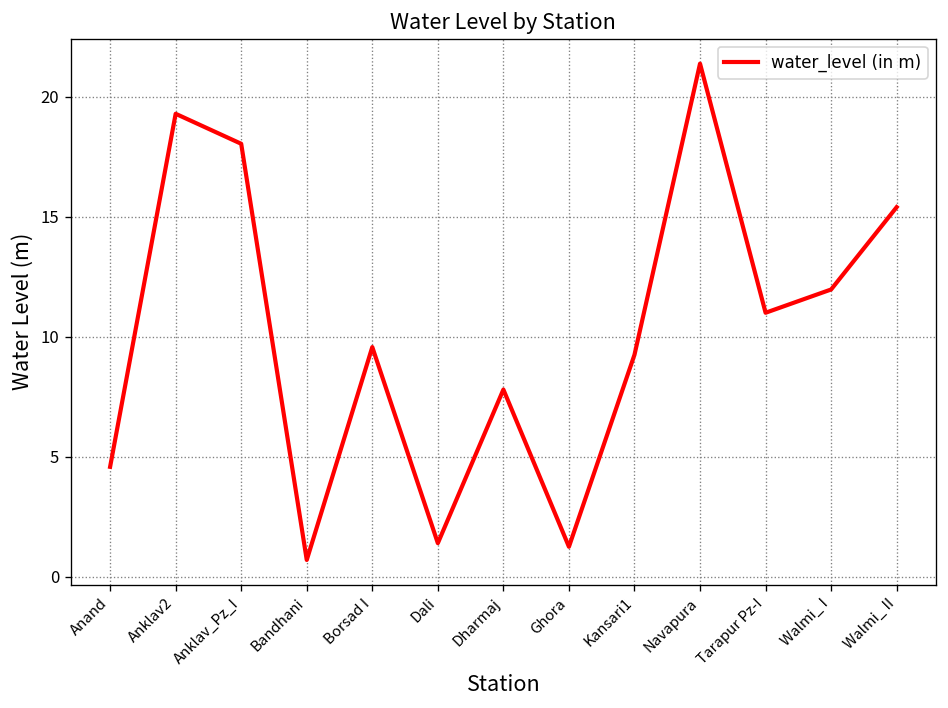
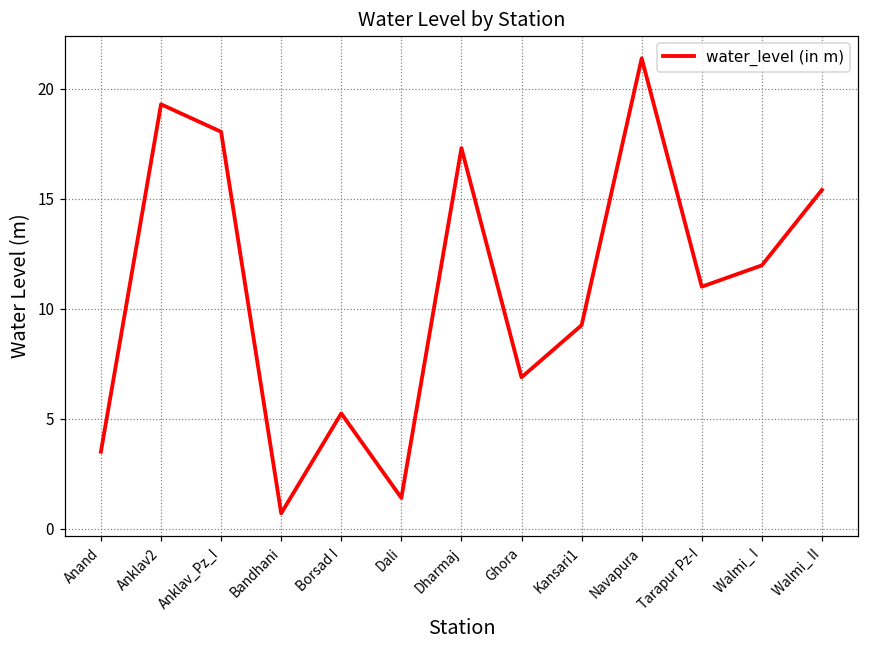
  {
-   "Anand": 4.6,
+   "Anand": 3.5,
    "Anklav2": 19.3,
    "Anklav_Pz_I": 18.0,
    "Bandhani": 0.7,
-   "Borsad I": 9.6,
+   "Borsad I": 5.2,
    "Dali": 1.4,
-   "Dharmaj": 7.8,
-   "Ghora": 1.3,
+   "Dharmaj": 17.3,
+   "Ghora": 6.9,
    "Kansari1": 9.3,
    "Navapura": 21.4,
    "Tarapur Pz-I": 11.0,
    "Walmi_ I": 12.0,
    "Walmi_ II": 15.4
  }
